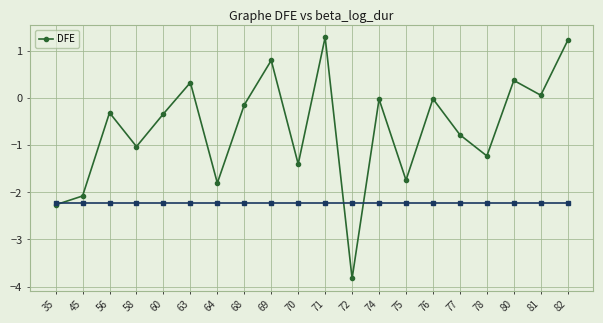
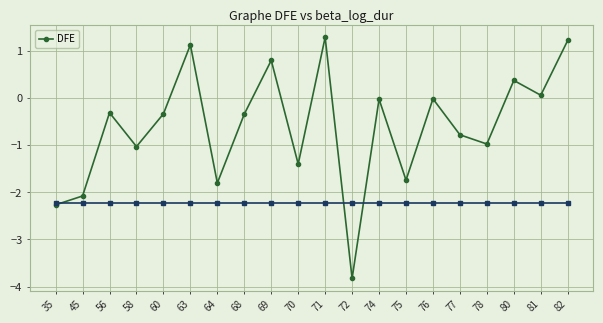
  {
    "DFE": {
      "45": -2.1,
      "56": -0.3,
      "58": -1.0,
      "60": -0.3,
-     "63": 0.3,
+     "63": 1.1,
      "64": -1.8,
-     "68": -0.1,
+     "68": -0.3,
      "69": 0.8,
      "70": -1.4,
      "71": 1.3,
      "72": -3.8,
      "74": 0.0,
      "75": -1.7,
      "76": 0.0,
      "77": -0.8,
-     "78": -1.2,
+     "78": -1.0,
      "80": 0.4,
      "81": 0.1,
      "82": 1.2
    }
  }
